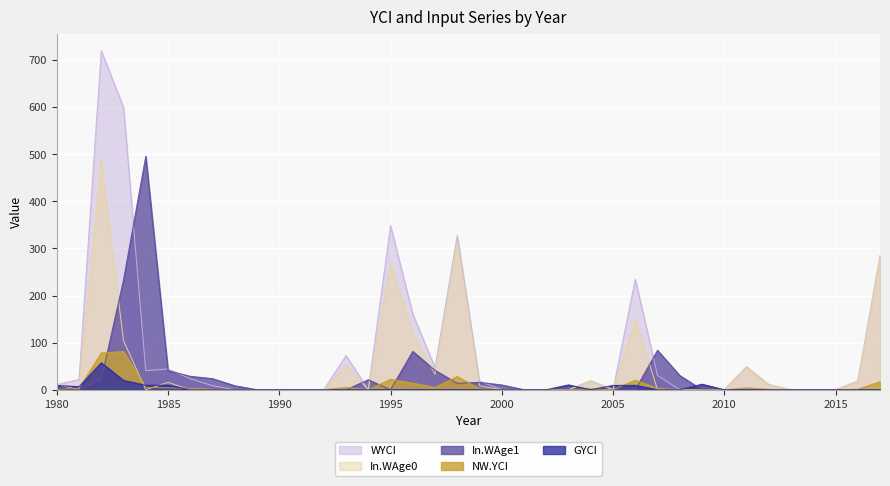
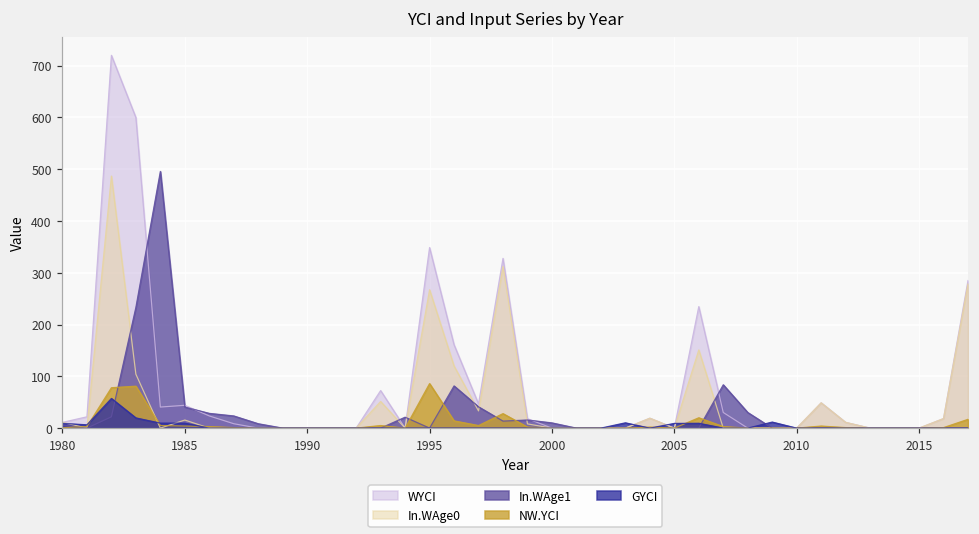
  {
    "NW.YCI": {
      "1985": 0,
-     "1995": 20
+     "1995": 90
    }
  }
